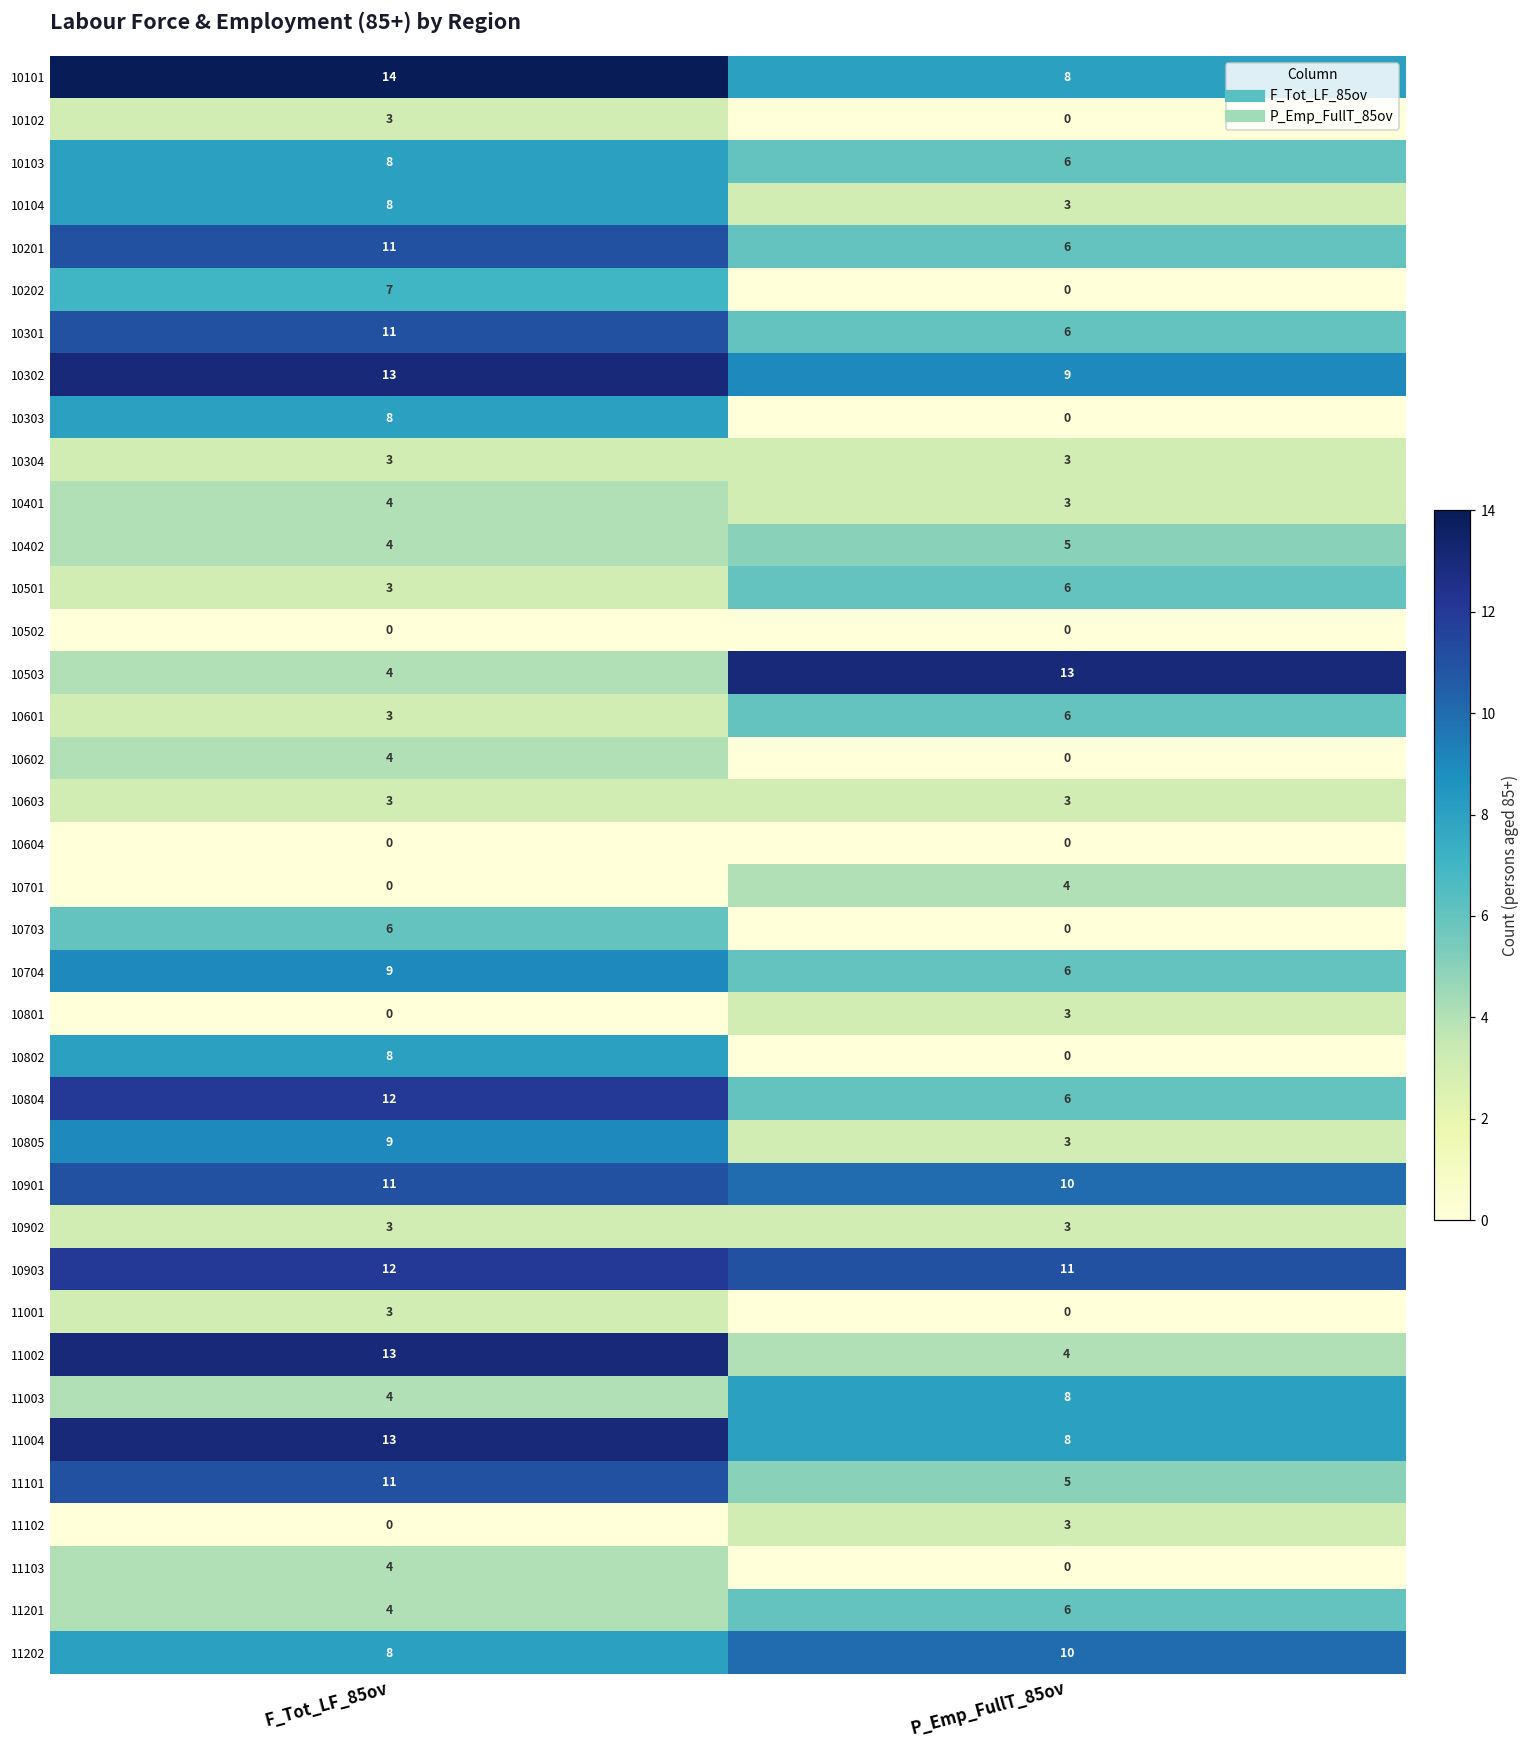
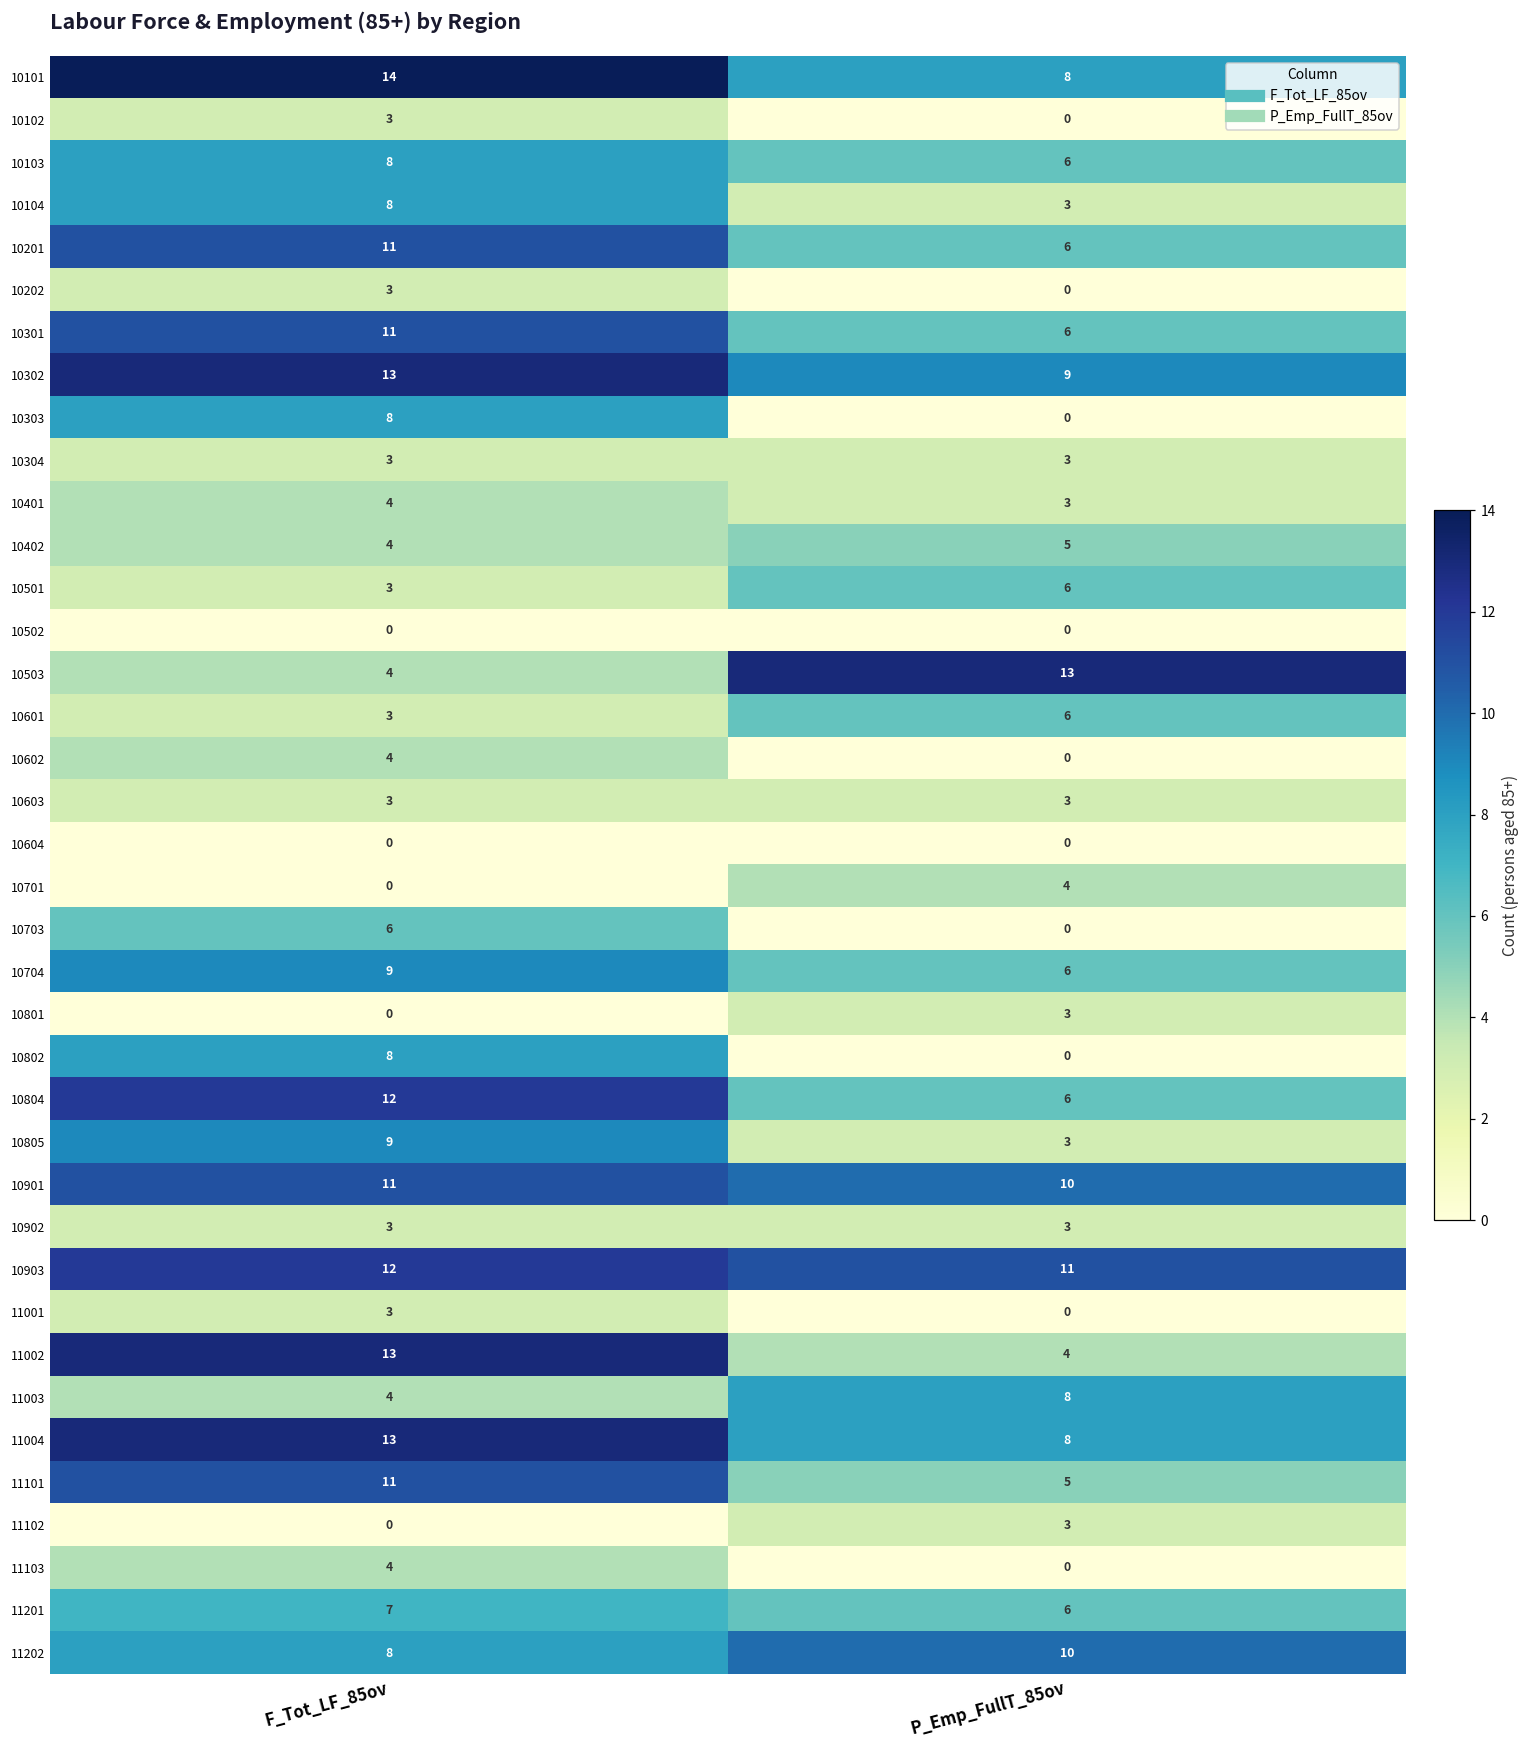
  {
    "10101": {
      "F_Tot_LF_85ov": 14,
      "P_Emp_FullT_85ov": 8
    },
    "10102": {
      "F_Tot_LF_85ov": 3,
      "P_Emp_FullT_85ov": 0
    },
    "10103": {
      "F_Tot_LF_85ov": 8,
      "P_Emp_FullT_85ov": 6
    },
    "10104": {
      "F_Tot_LF_85ov": 8,
      "P_Emp_FullT_85ov": 3
    },
    "10201": {
      "F_Tot_LF_85ov": 11,
      "P_Emp_FullT_85ov": 6
    },
    "10202": {
-     "F_Tot_LF_85ov": 7,
+     "F_Tot_LF_85ov": 3,
      "P_Emp_FullT_85ov": 0
    },
    "10301": {
      "F_Tot_LF_85ov": 11,
      "P_Emp_FullT_85ov": 6
    },
    "10302": {
      "F_Tot_LF_85ov": 13,
      "P_Emp_FullT_85ov": 9
    },
    "10303": {
      "F_Tot_LF_85ov": 8,
      "P_Emp_FullT_85ov": 0
    },
    "10304": {
      "F_Tot_LF_85ov": 3,
      "P_Emp_FullT_85ov": 3
    },
    "10401": {
      "F_Tot_LF_85ov": 4,
      "P_Emp_FullT_85ov": 3
    },
    "10402": {
      "F_Tot_LF_85ov": 4,
      "P_Emp_FullT_85ov": 5
    },
    "10501": {
      "F_Tot_LF_85ov": 3,
      "P_Emp_FullT_85ov": 6
    },
    "10502": {
      "F_Tot_LF_85ov": 0,
      "P_Emp_FullT_85ov": 0
    },
    "10503": {
      "F_Tot_LF_85ov": 4,
      "P_Emp_FullT_85ov": 13
    },
    "10601": {
      "F_Tot_LF_85ov": 3,
      "P_Emp_FullT_85ov": 6
    },
    "10602": {
      "F_Tot_LF_85ov": 4,
      "P_Emp_FullT_85ov": 0
    },
    "10603": {
      "F_Tot_LF_85ov": 3,
      "P_Emp_FullT_85ov": 3
    },
    "10604": {
      "F_Tot_LF_85ov": 0,
      "P_Emp_FullT_85ov": 0
    },
    "10701": {
      "F_Tot_LF_85ov": 0,
      "P_Emp_FullT_85ov": 4
    },
    "10703": {
      "F_Tot_LF_85ov": 6,
      "P_Emp_FullT_85ov": 0
    },
    "10704": {
      "F_Tot_LF_85ov": 9,
      "P_Emp_FullT_85ov": 6
    },
    "10801": {
      "F_Tot_LF_85ov": 0,
      "P_Emp_FullT_85ov": 3
    },
    "10802": {
      "F_Tot_LF_85ov": 8,
      "P_Emp_FullT_85ov": 0
    },
    "10804": {
      "F_Tot_LF_85ov": 12,
      "P_Emp_FullT_85ov": 6
    },
    "10805": {
      "F_Tot_LF_85ov": 9,
      "P_Emp_FullT_85ov": 3
    },
    "10901": {
      "F_Tot_LF_85ov": 11,
      "P_Emp_FullT_85ov": 10
    },
    "10902": {
      "F_Tot_LF_85ov": 3,
      "P_Emp_FullT_85ov": 3
    },
    "10903": {
      "F_Tot_LF_85ov": 12,
      "P_Emp_FullT_85ov": 11
    },
    "11001": {
      "F_Tot_LF_85ov": 3,
      "P_Emp_FullT_85ov": 0
    },
    "11002": {
      "F_Tot_LF_85ov": 13,
      "P_Emp_FullT_85ov": 4
    },
    "11003": {
      "F_Tot_LF_85ov": 4,
      "P_Emp_FullT_85ov": 8
    },
    "11004": {
      "F_Tot_LF_85ov": 13,
      "P_Emp_FullT_85ov": 8
    },
    "11101": {
      "F_Tot_LF_85ov": 11,
      "P_Emp_FullT_85ov": 5
    },
    "11102": {
      "F_Tot_LF_85ov": 0,
      "P_Emp_FullT_85ov": 3
    },
    "11103": {
      "F_Tot_LF_85ov": 4,
      "P_Emp_FullT_85ov": 0
    },
    "11201": {
-     "F_Tot_LF_85ov": 4,
+     "F_Tot_LF_85ov": 7,
      "P_Emp_FullT_85ov": 6
    },
    "11202": {
      "F_Tot_LF_85ov": 8,
      "P_Emp_FullT_85ov": 10
    }
  }
